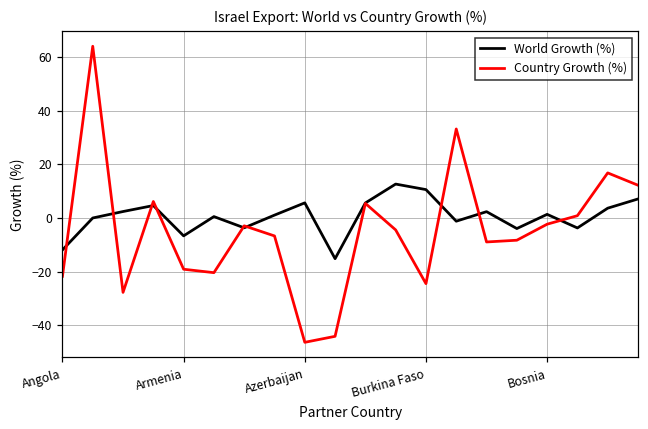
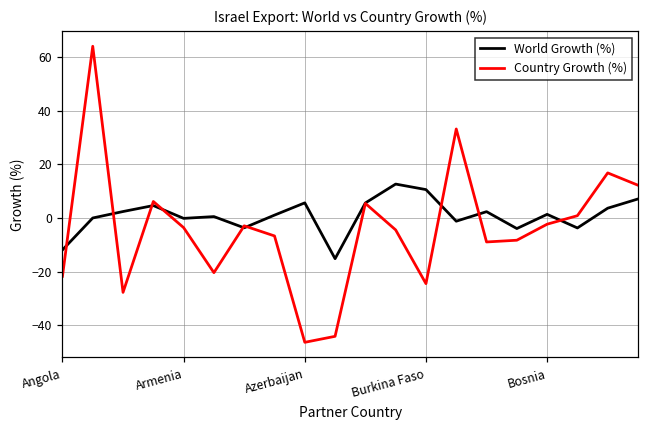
  {
    "World Growth (%)": {
      "Angola": -12,
-     "Armenia": -7,
+     "Armenia": 0,
      "Azerbaijan": 6,
      "Burkina Faso": 11,
      "Bosnia": 1
    },
    "Country Growth (%)": {
      "Angola": -22,
-     "Armenia": -19,
+     "Armenia": -4,
      "Azerbaijan": -46,
      "Burkina Faso": -25,
      "Bosnia": -2
    }
  }
